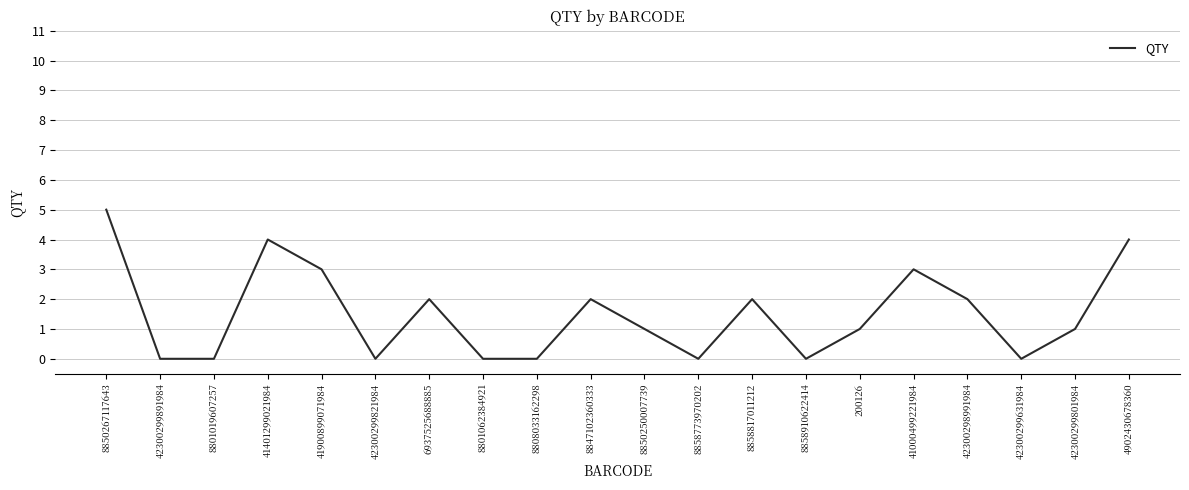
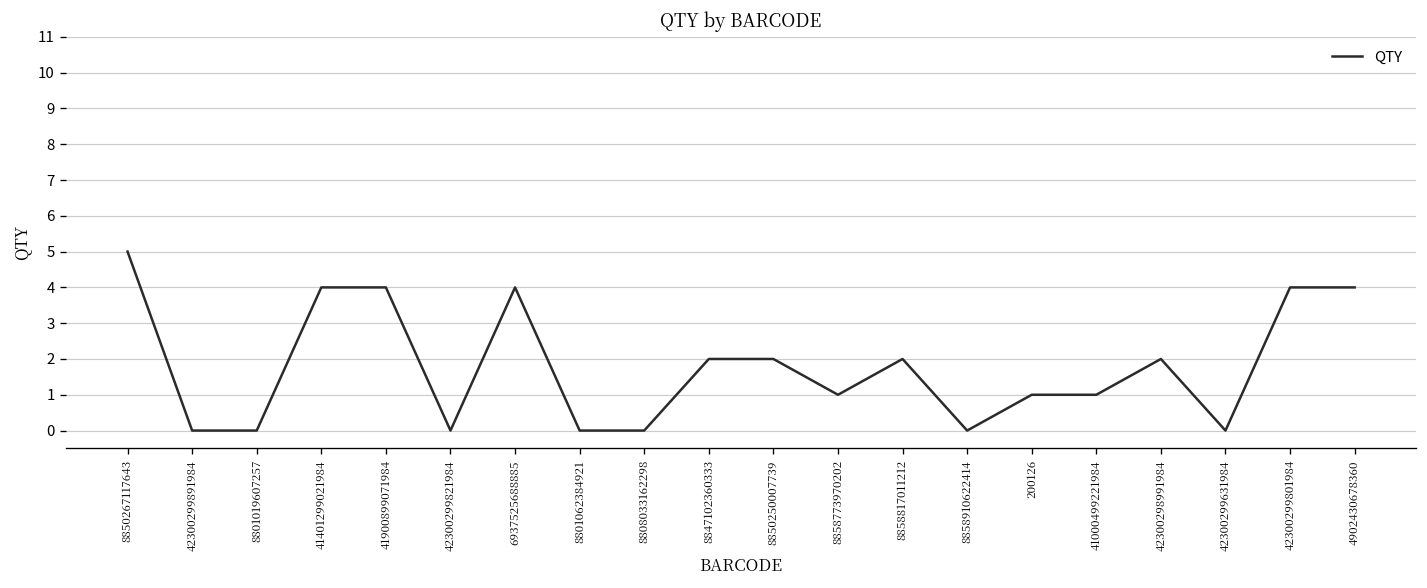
  {
    "8850267117643": 5,
    "42300299891984": 0,
    "8801019607257": 0,
    "41401299021984": 4,
-   "41900899071984": 3,
+   "41900899071984": 4,
    "42300299821984": 0,
-   "6937525688885": 2,
+   "6937525688885": 4,
    "8801062384921": 0,
    "8808033162298": 0,
    "8847102360333": 2,
-   "8850250007739": 1,
-   "8858773970202": 0,
+   "8850250007739": 2,
+   "8858773970202": 1,
    "8858817011212": 2,
    "8858910622414": 0,
    "200126": 1,
-   "41000499221984": 3,
+   "41000499221984": 1,
    "42300298991984": 2,
    "42300299631984": 0,
-   "42300299801984": 1,
+   "42300299801984": 4,
    "4902430678360": 4
  }
